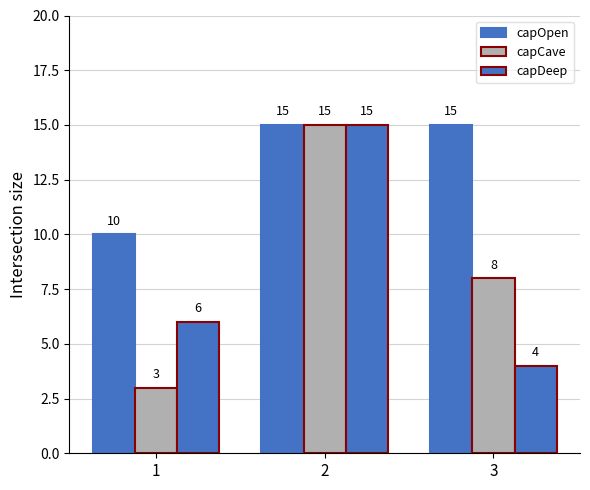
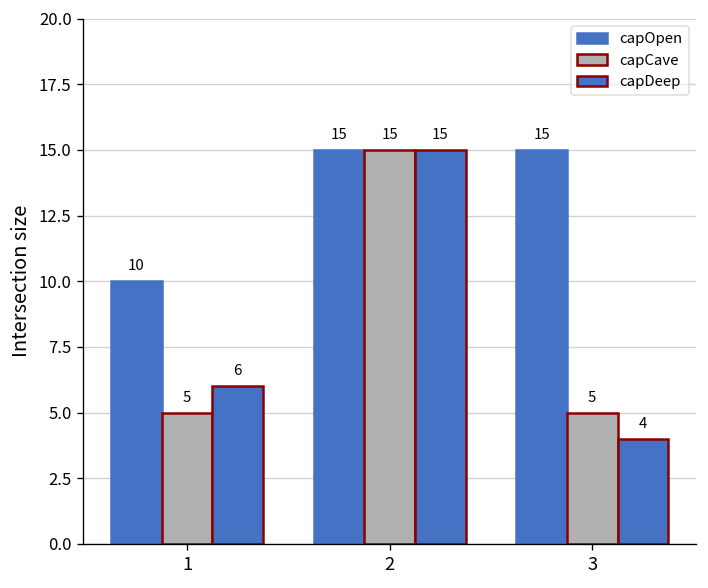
  {
    "capCave": {
-     "1": 3,
+     "1": 5,
      "2": 15,
-     "3": 8
+     "3": 5
    }
  }
